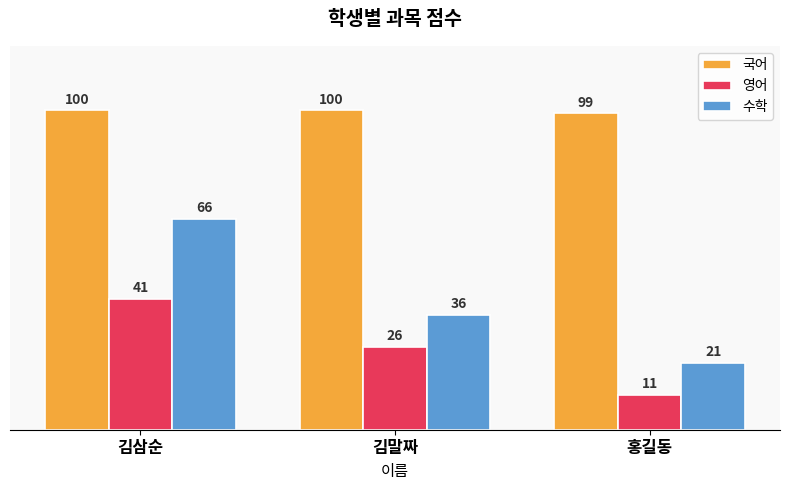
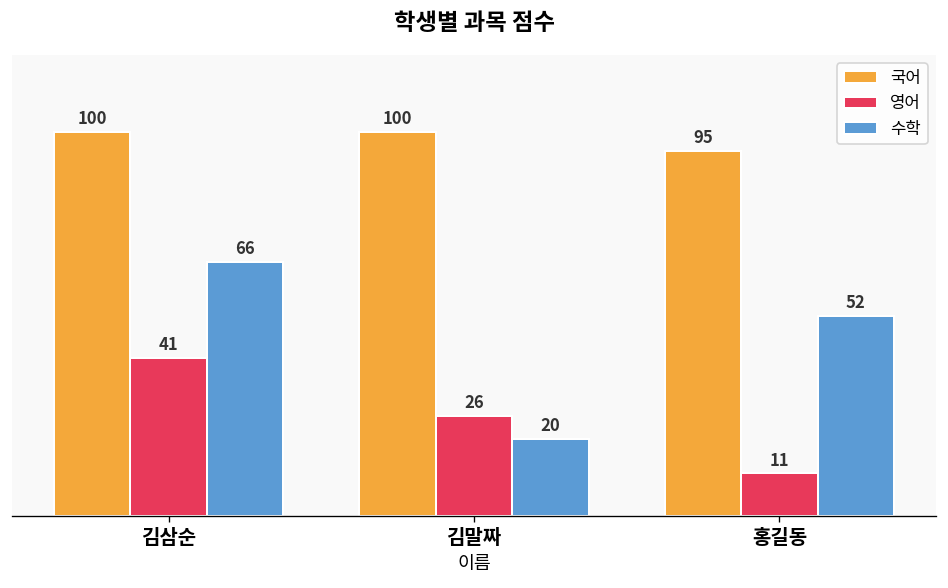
  {
    "국어": {
      "김삼순": 100,
      "김말짜": 100,
-     "홍길동": 99
+     "홍길동": 95
    },
    "영어": {
      "김삼순": 41,
      "김말짜": 26,
      "홍길동": 11
    },
    "수학": {
      "김삼순": 66,
-     "김말짜": 36,
-     "홍길동": 21
+     "김말짜": 20,
+     "홍길동": 52
    }
  }
